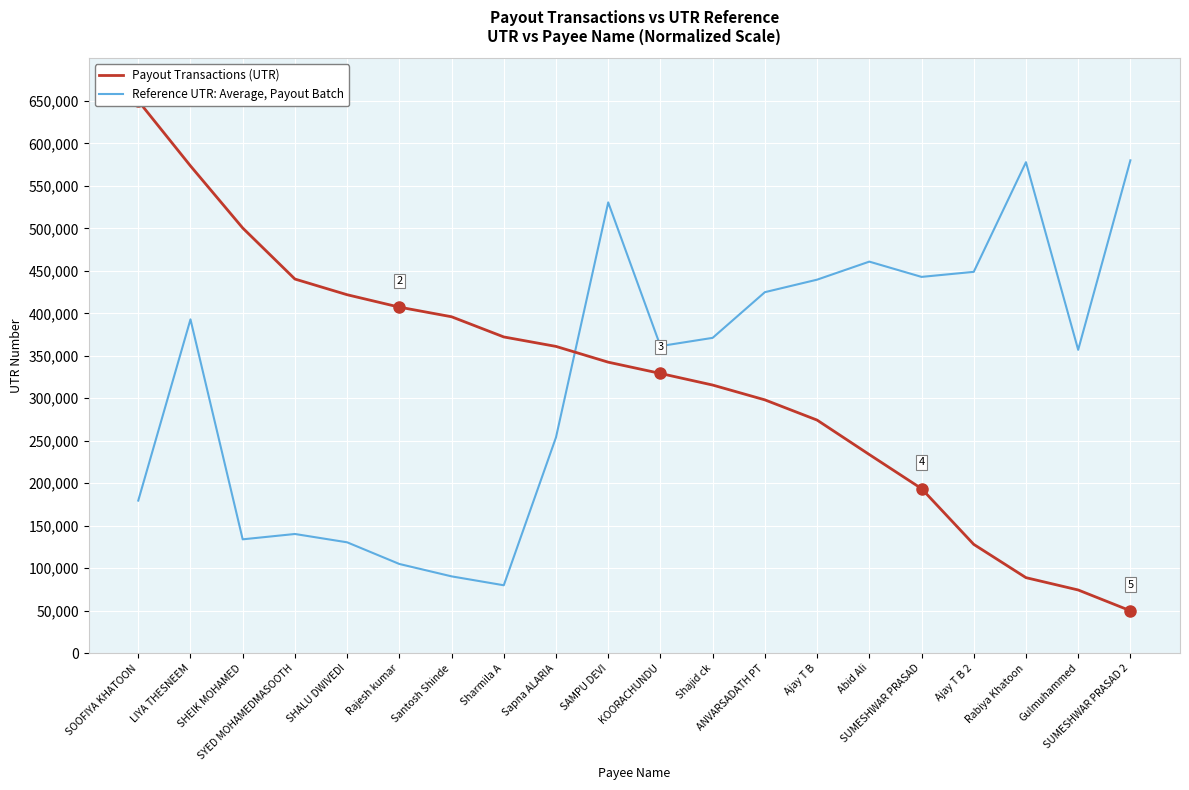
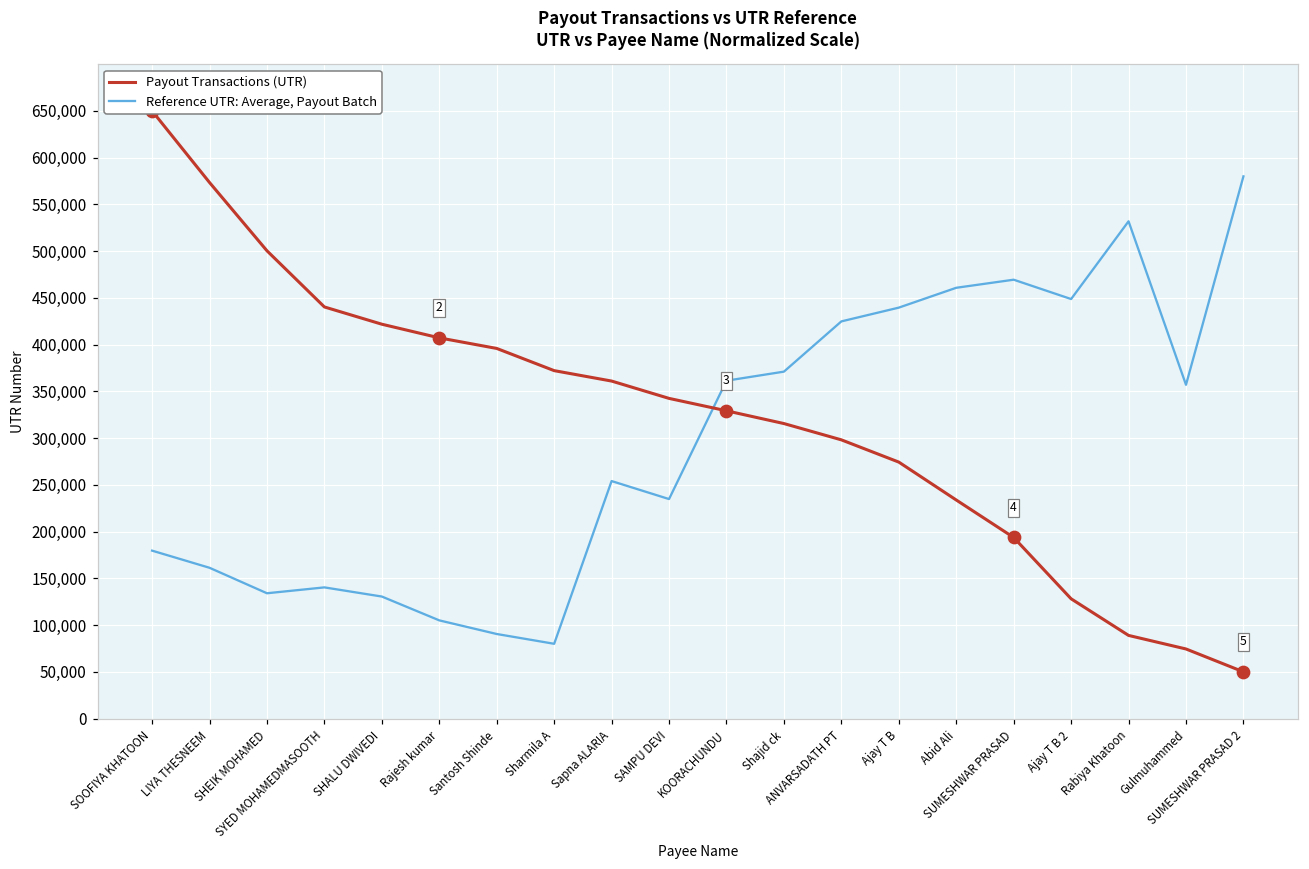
  {
    "Reference UTR: Average, Payout Batch": {
      "SOOFIYA KHATOON": "180,000",
-     "LIYA THESNEEM": "390,000",
+     "LIYA THESNEEM": "160,000",
      "SHEIK MOHAMED": "130,000",
      "SYED MOHAMEDMASOOTH": "140,000",
      "SHALU DWIVEDI": "130,000",
      "Rajesh kumar": "110,000",
      "Santosh Shinde": "90,000",
      "Sharmila A": "80,000",
      "Sapna ALARIA": "250,000",
-     "SAMPU DEVI": "530,000",
+     "SAMPU DEVI": "230,000",
      "Shajid ck": "370,000",
      "ANVARSADATH PT": "420,000",
      "Ajay T B": "440,000",
      "Abid Ali": "460,000",
-     "SUMESHWAR PRASAD": "440,000",
+     "SUMESHWAR PRASAD": "470,000",
      "Ajay T B 2": "450,000",
-     "Rabiya Khatoon": "580,000",
+     "Rabiya Khatoon": "530,000",
      "Gulmuhammed": "360,000",
      "SUMESHWAR PRASAD 2": "580,000"
    }
  }
